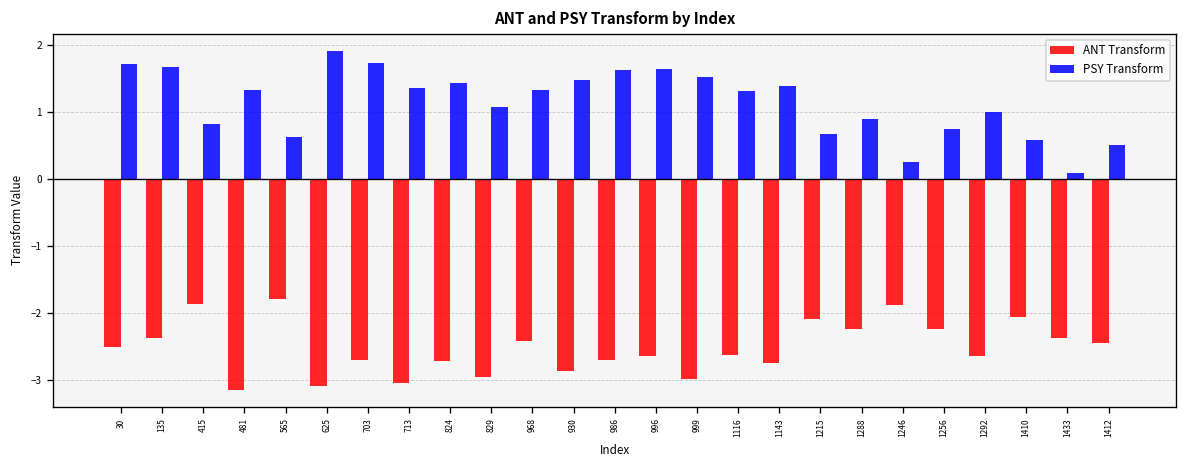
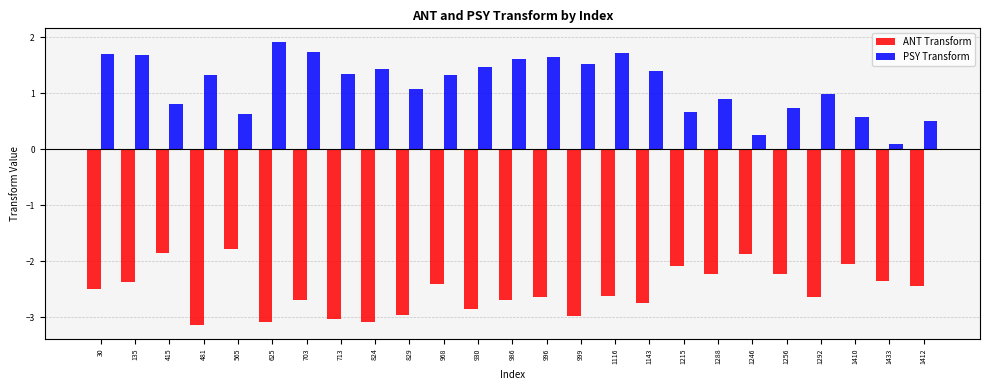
  {
    "ANT Transform": {
      "30": -2.5,
      "135": -2.4,
      "415": -1.9,
      "481": -3.1,
      "565": -1.8,
      "625": -3.1,
      "703": -2.7,
      "713": -3.0,
-     "824": -2.7,
+     "824": -3.1,
      "829": -3.0,
      "968": -2.4,
      "930": -2.9,
      "986": -2.7,
      "996": -2.6,
      "999": -3.0,
      "1116": -2.6,
      "1143": -2.7,
      "1215": -2.1,
      "1288": -2.2,
      "1246": -1.9,
      "1256": -2.2,
      "1292": -2.6,
      "1410": -2.0,
      "1433": -2.4,
      "1412": -2.4
    },
    "PSY Transform": {
      "30": 1.7,
      "135": 1.7,
      "415": 0.8,
      "481": 1.3,
      "565": 0.6,
      "625": 1.9,
      "703": 1.7,
      "713": 1.3,
      "824": 1.4,
      "829": 1.1,
      "968": 1.3,
      "930": 1.5,
      "986": 1.6,
      "996": 1.6,
      "999": 1.5,
-     "1116": 1.3,
+     "1116": 1.7,
      "1143": 1.4,
      "1215": 0.7,
      "1288": 0.9,
      "1246": 0.3,
      "1256": 0.7,
      "1292": 1.0,
      "1410": 0.6,
      "1433": 0.1,
      "1412": 0.5
    }
  }
